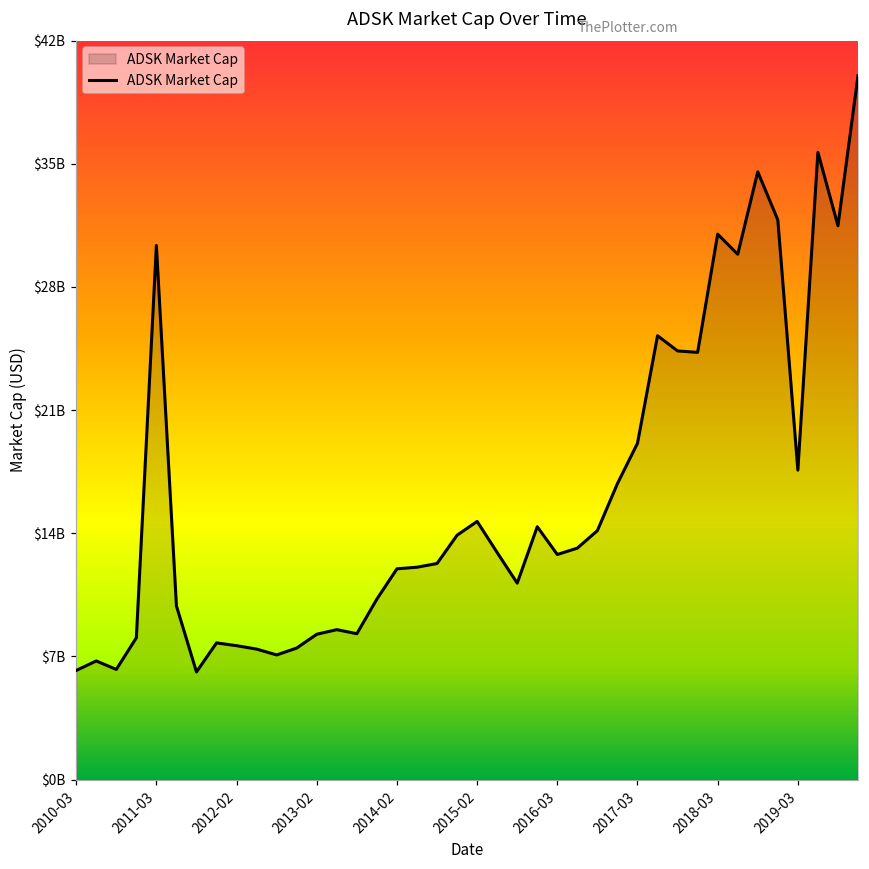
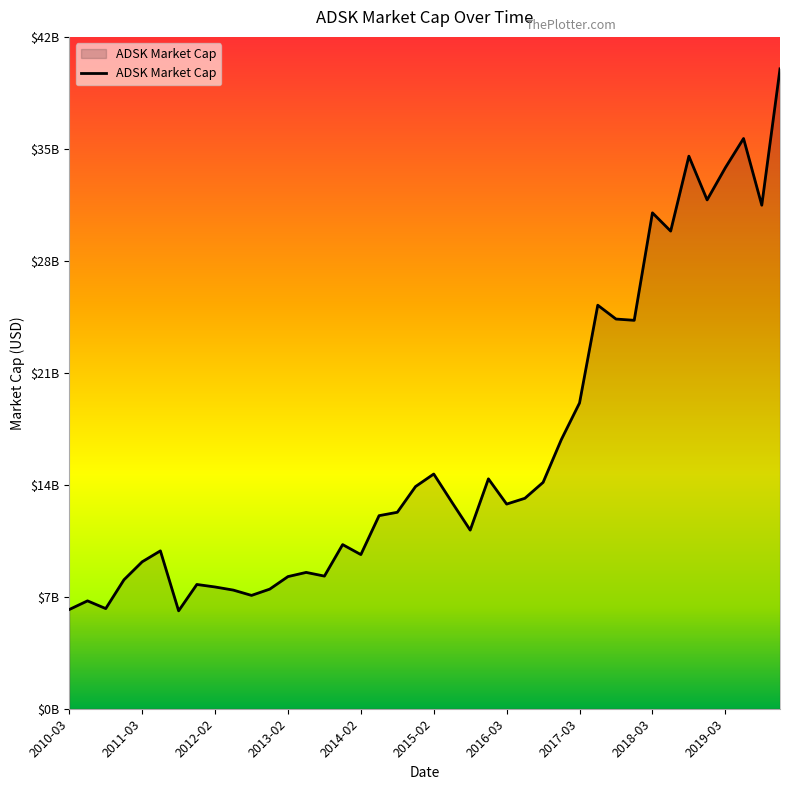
  {
    "2010-03": "$6200000000",
-   "2011-03": "$30200000000",
+   "2011-03": "$9100000000",
    "2012-02": "$7600000000",
    "2013-02": "$8200000000",
-   "2014-02": "$11900000000",
+   "2014-02": "$9600000000",
    "2015-02": "$14600000000",
    "2016-03": "$12700000000",
    "2017-03": "$19000000000",
    "2018-03": "$30800000000",
-   "2019-03": "$17500000000"
+   "2019-03": "$33700000000"
  }
